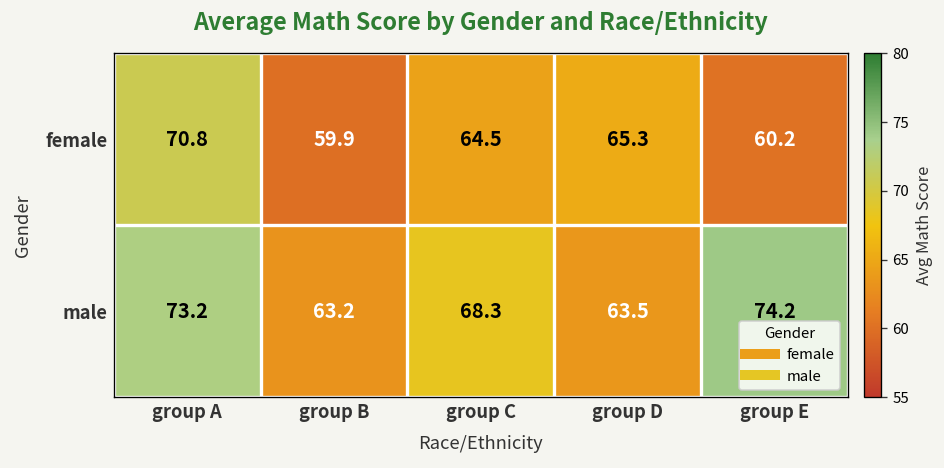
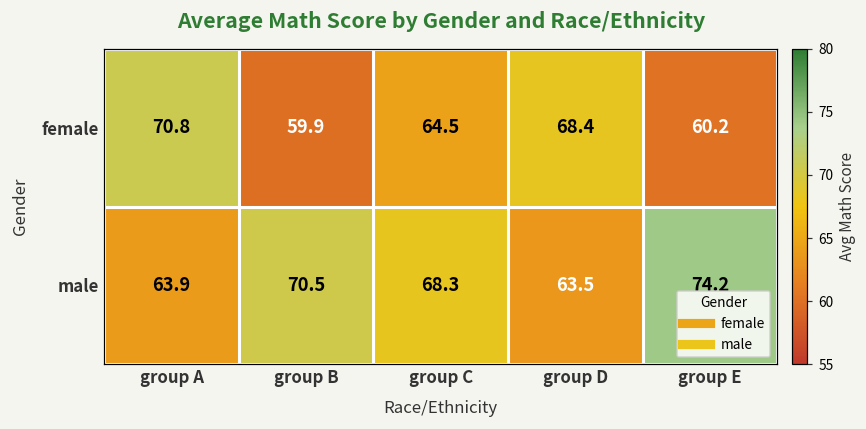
  {
    "female": {
      "group A": 70.8,
      "group B": 59.9,
      "group C": 64.5,
-     "group D": 65.3,
+     "group D": 68.4,
      "group E": 60.2
    },
    "male": {
-     "group A": 73.2,
-     "group B": 63.2,
+     "group A": 63.9,
+     "group B": 70.5,
      "group C": 68.3,
      "group D": 63.5
    }
  }
